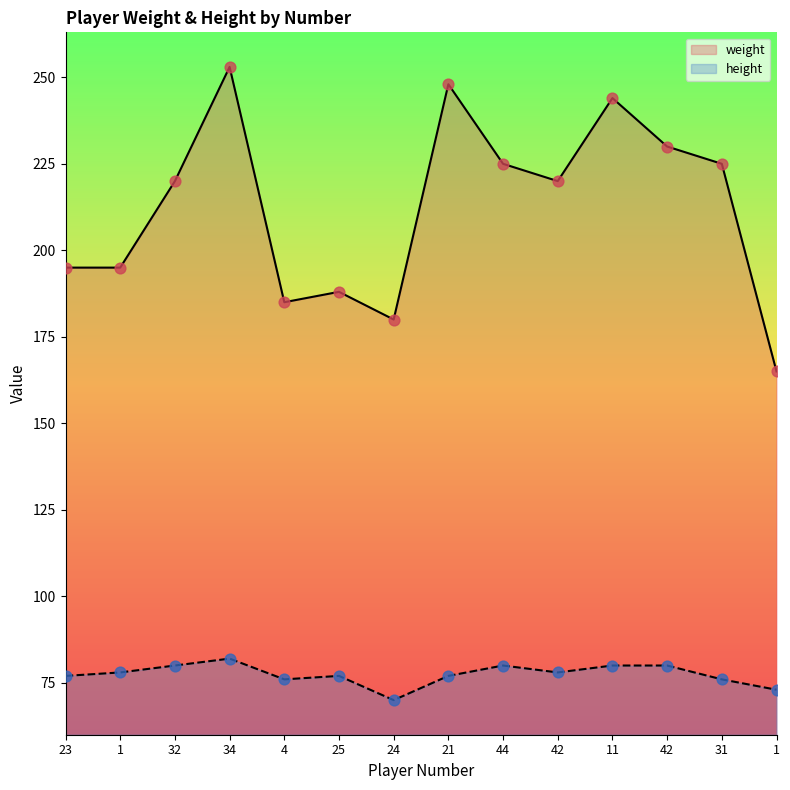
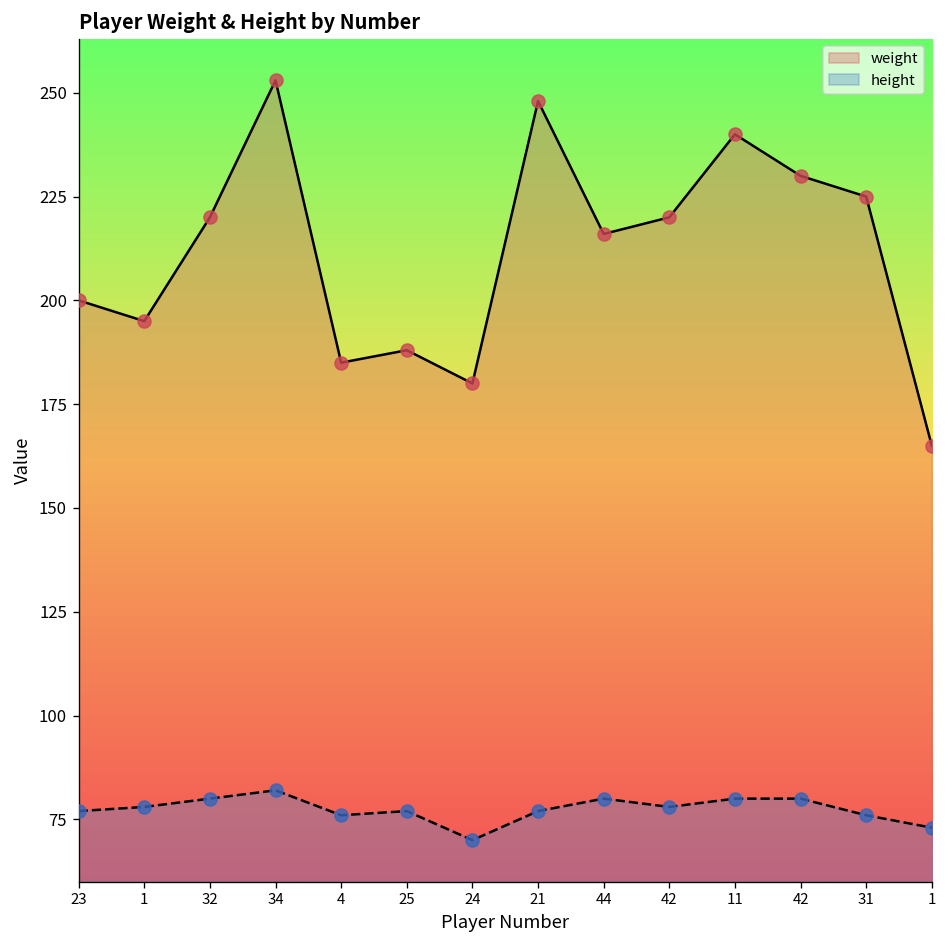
  {
    "weight": {
-     "23": 195,
+     "23": 200,
      "32": 220,
      "34": 253,
      "4": 185,
      "25": 188,
      "24": 180,
      "21": 248,
-     "44": 225,
-     "11": 244,
+     "44": 216,
+     "11": 240,
      "31": 225
    },
    "height": {
      "23": 77,
      "32": 80,
      "34": 82,
      "4": 76,
      "25": 77,
      "24": 70,
      "21": 77,
      "44": 80,
      "11": 80,
      "31": 76
    }
  }
